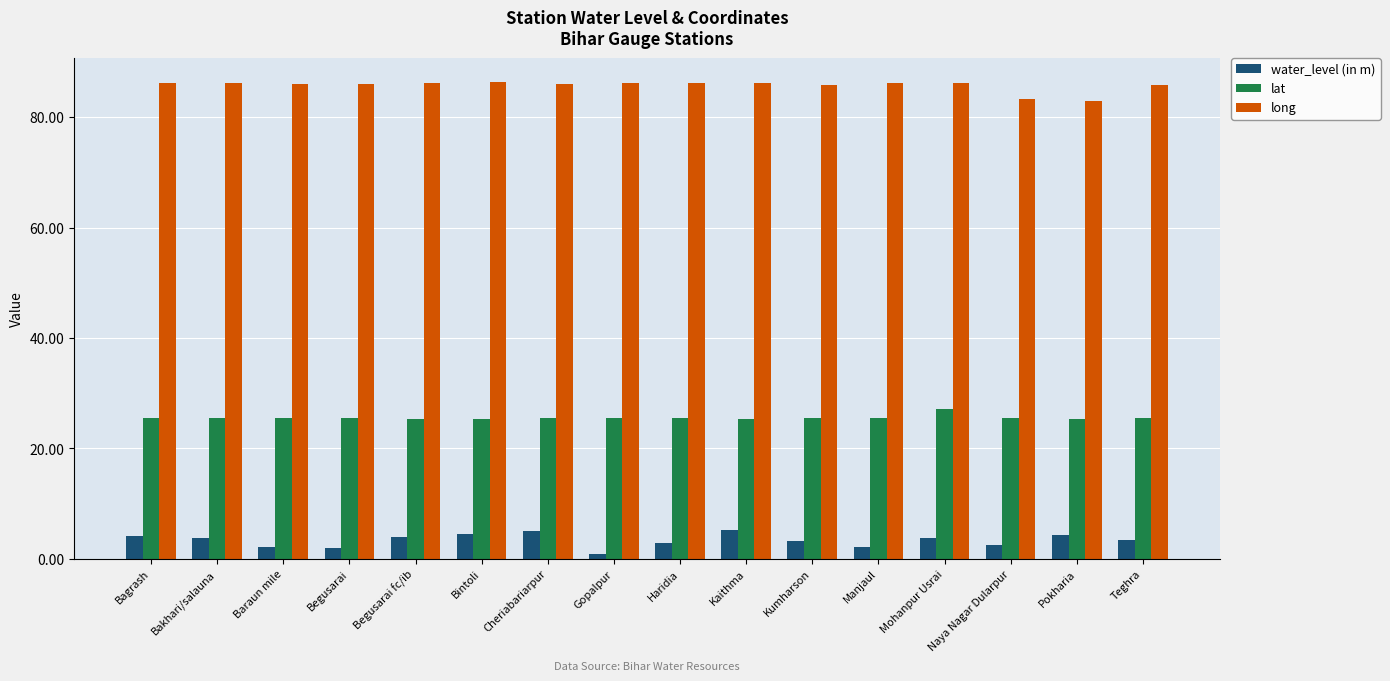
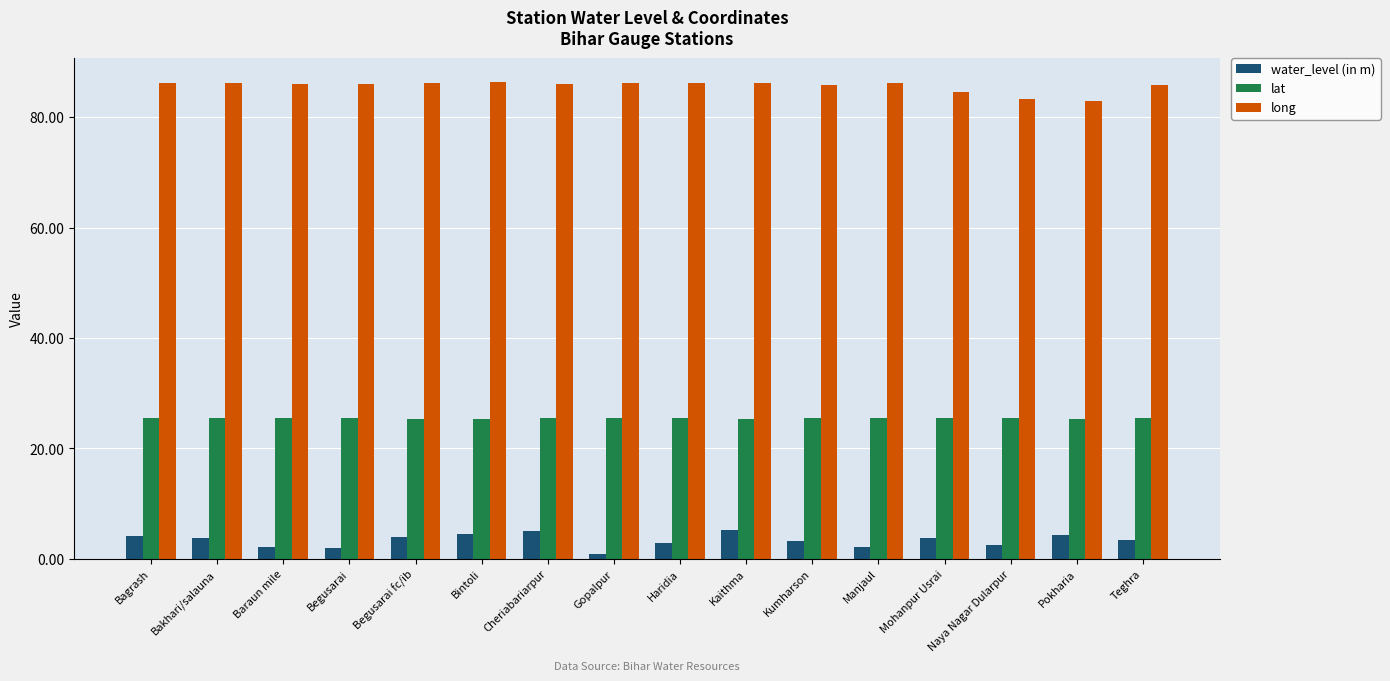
  {
    "water_level (in m)": {
      "Bagrash": 4,
      "Bakhari/salauna": 4,
      "Baraun mile": 2,
      "Begusarai": 2,
      "Begusarai fc/ib": 4,
      "Bintoli": 4,
      "Cheriabariarpur": 5,
      "Gopalpur": 1,
      "Haridia": 3,
      "Kaithma": 5,
      "Kumharson": 3,
      "Manjaul": 2,
      "Mohanpur Usrai": 4,
      "Naya Nagar Dularpur": 3,
      "Pokharia": 4,
      "Teghra": 3
    },
    "lat": {
      "Bagrash": 26,
      "Bakhari/salauna": 26,
      "Baraun mile": 25,
      "Begusarai": 25,
      "Begusarai fc/ib": 25,
      "Bintoli": 25,
      "Cheriabariarpur": 26,
      "Gopalpur": 25,
      "Haridia": 25,
      "Kaithma": 25,
      "Kumharson": 26,
      "Manjaul": 26,
-     "Mohanpur Usrai": 27,
+     "Mohanpur Usrai": 26,
      "Naya Nagar Dularpur": 26,
      "Pokharia": 25,
      "Teghra": 25
    },
    "long": {
      "Bagrash": 86,
      "Bakhari/salauna": 86,
      "Baraun mile": 86,
      "Begusarai": 86,
      "Begusarai fc/ib": 86,
      "Bintoli": 86,
      "Cheriabariarpur": 86,
      "Gopalpur": 86,
      "Haridia": 86,
      "Kaithma": 86,
      "Kumharson": 86,
      "Manjaul": 86,
-     "Mohanpur Usrai": 86,
+     "Mohanpur Usrai": 85,
      "Naya Nagar Dularpur": 83,
      "Pokharia": 83,
      "Teghra": 86
    }
  }
